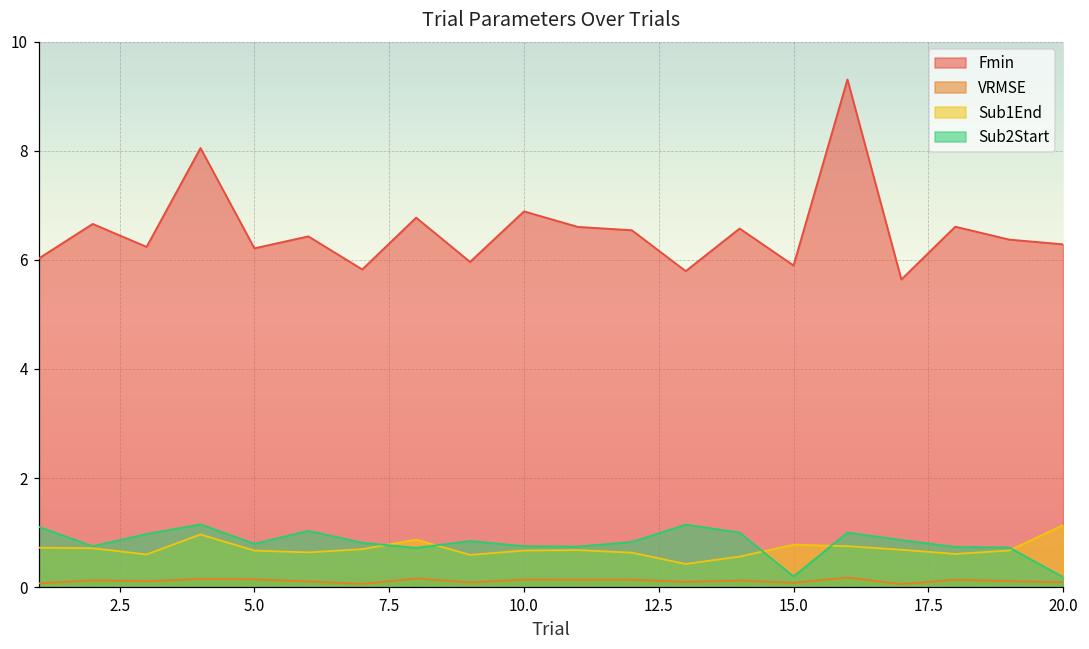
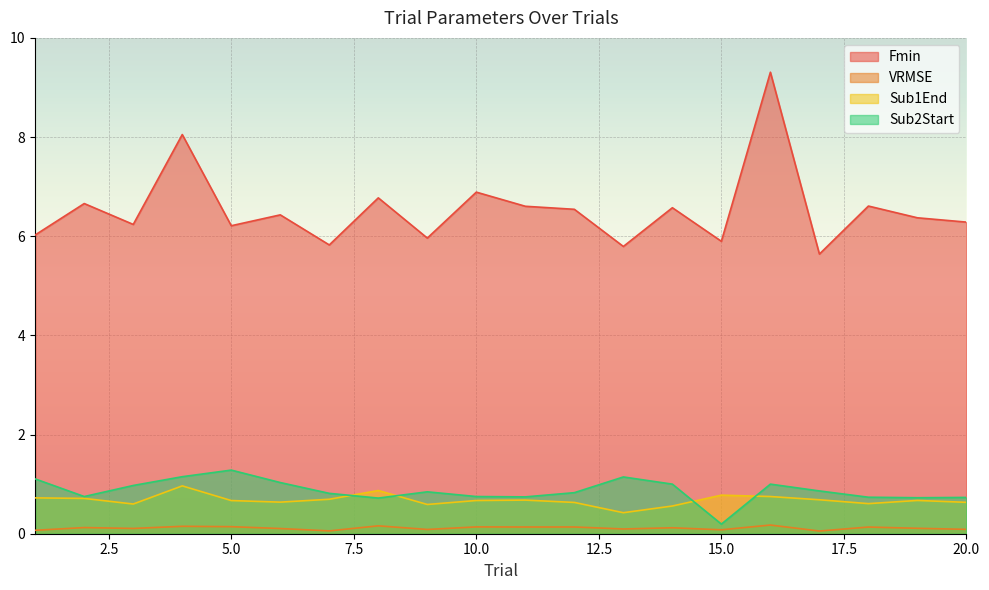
  {
    "Sub1End": {
      "5.0": 0.7,
      "10.0": 0.7,
      "15.0": 0.8,
-     "20.0": 1.1
+     "20.0": 0.6
    },
    "Sub2Start": {
-     "5.0": 0.8,
+     "5.0": 1.3,
      "10.0": 0.8,
      "15.0": 0.2,
-     "20.0": 0.2
+     "20.0": 0.7
    }
  }
